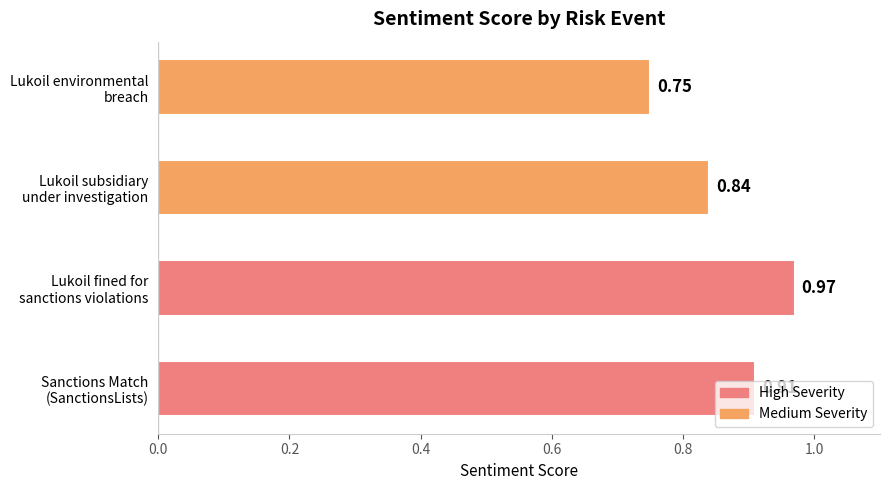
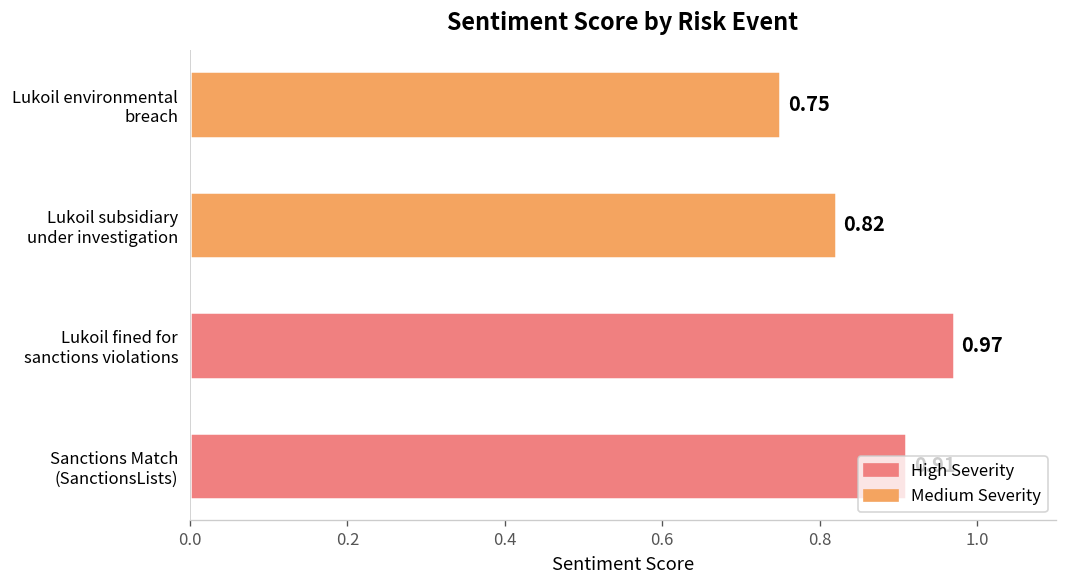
  {
    "Lukoil environmental breach": 0.75,
-   "Lukoil subsidiary under investigation": 0.84,
+   "Lukoil subsidiary under investigation": 0.82,
    "Lukoil fined for sanctions violations": 0.97
  }
